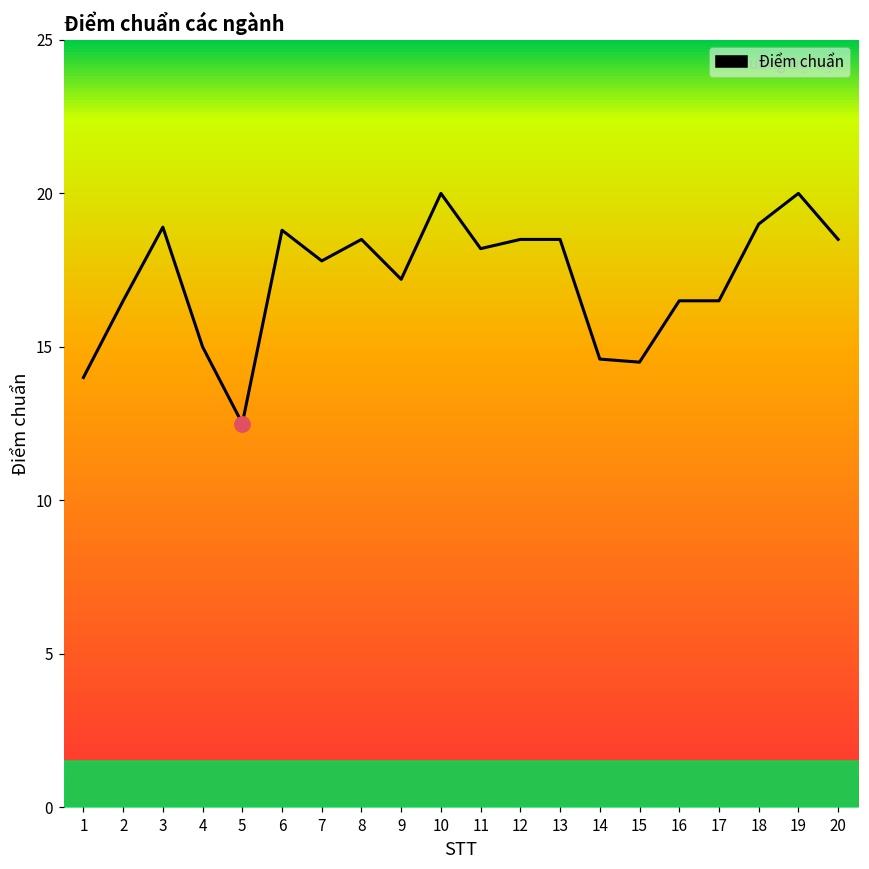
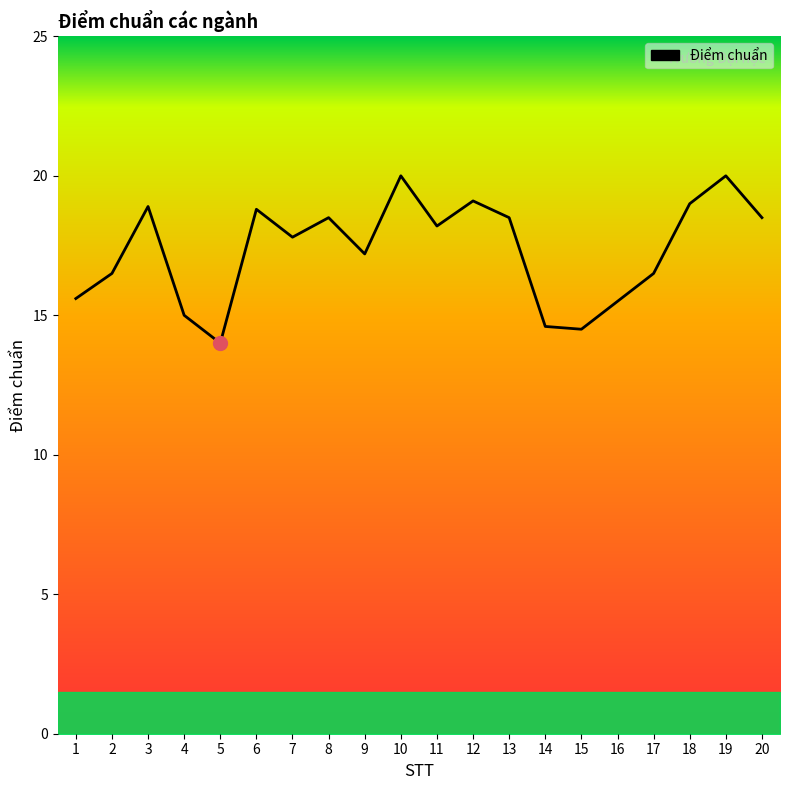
  {
    "Điểm chuẩn": {
-     "1": 14.0,
+     "1": 15.6,
      "2": 16.5,
      "3": 18.9,
      "4": 15.0,
-     "5": 12.5,
+     "5": 14.0,
      "6": 18.8,
      "7": 17.8,
      "8": 18.5,
      "9": 17.2,
      "10": 20.0,
      "11": 18.2,
-     "12": 18.5,
+     "12": 19.1,
      "13": 18.5,
      "14": 14.6,
      "15": 14.5,
-     "16": 16.5,
+     "16": 15.5,
      "17": 16.5,
      "18": 19.0,
      "19": 20.0,
      "20": 18.5
    }
  }
